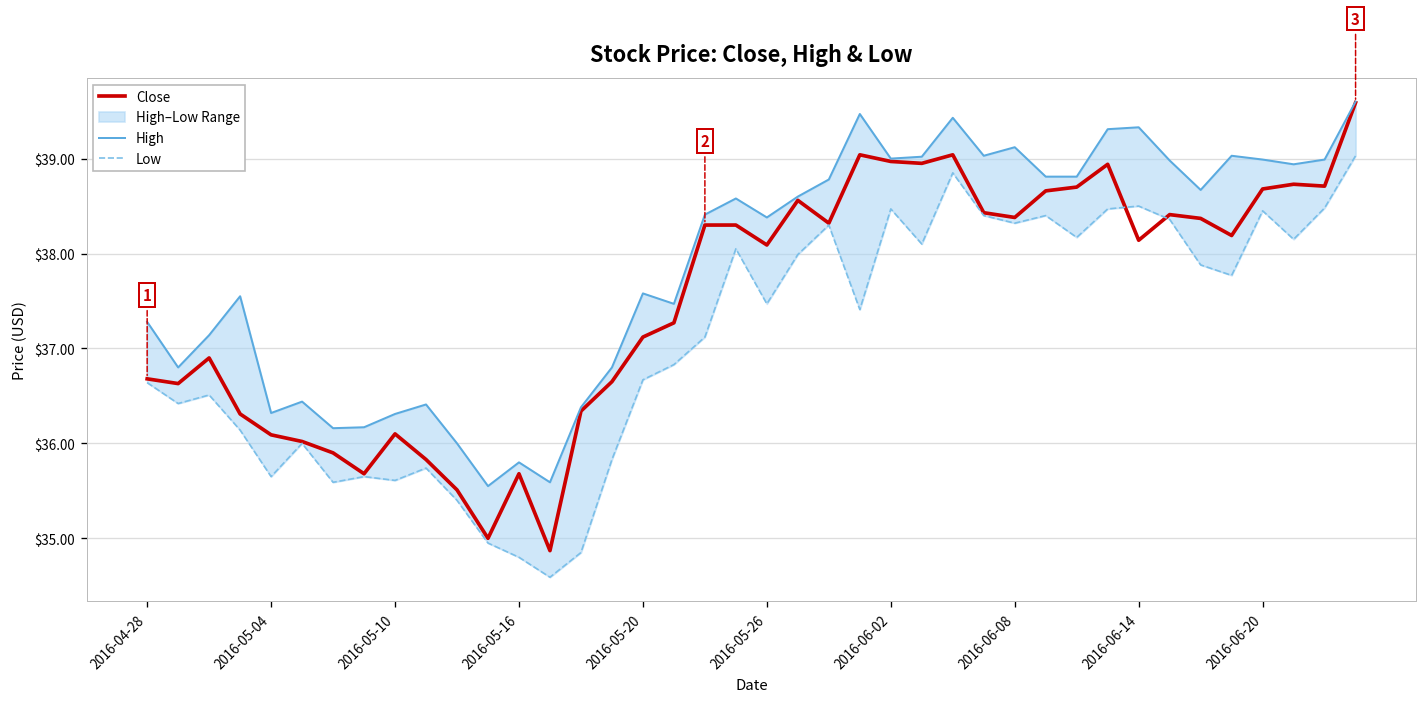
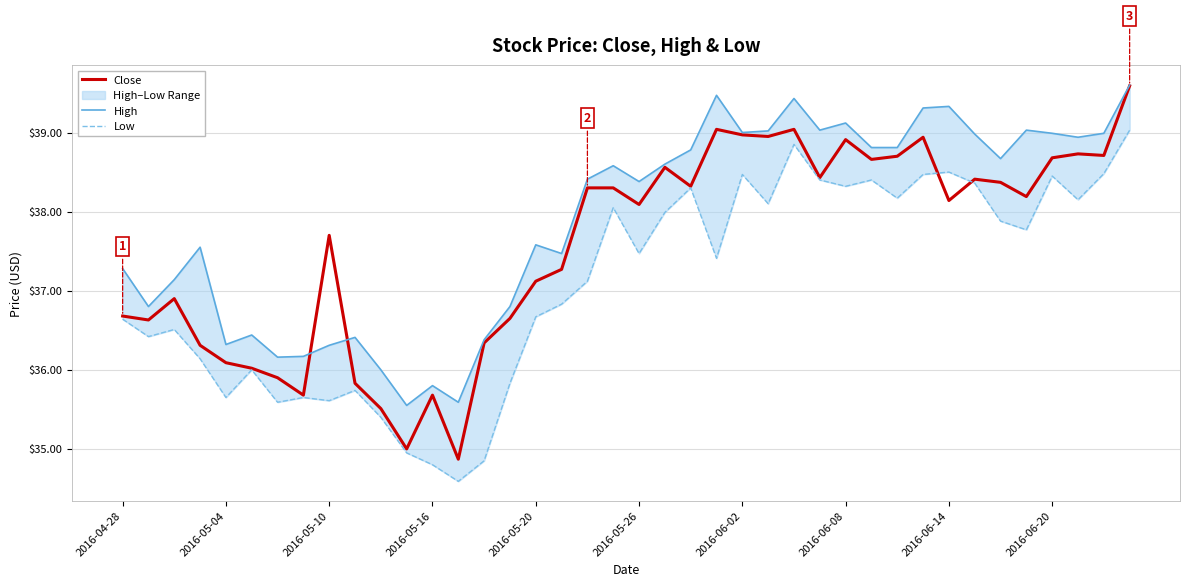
  {
    "Close": {
      "2016-04-28": "$36.7",
      "2016-05-04": "$36.1",
-     "2016-05-10": "$36.1",
+     "2016-05-10": "$37.7",
      "2016-05-16": "$35.7",
      "2016-05-20": "$37.1",
      "2016-05-26": "$38.1",
-     "2016-06-08": "$38.4",
+     "2016-06-08": "$38.9",
      "2016-06-14": "$38.1",
      "2016-06-20": "$38.7"
    }
  }
